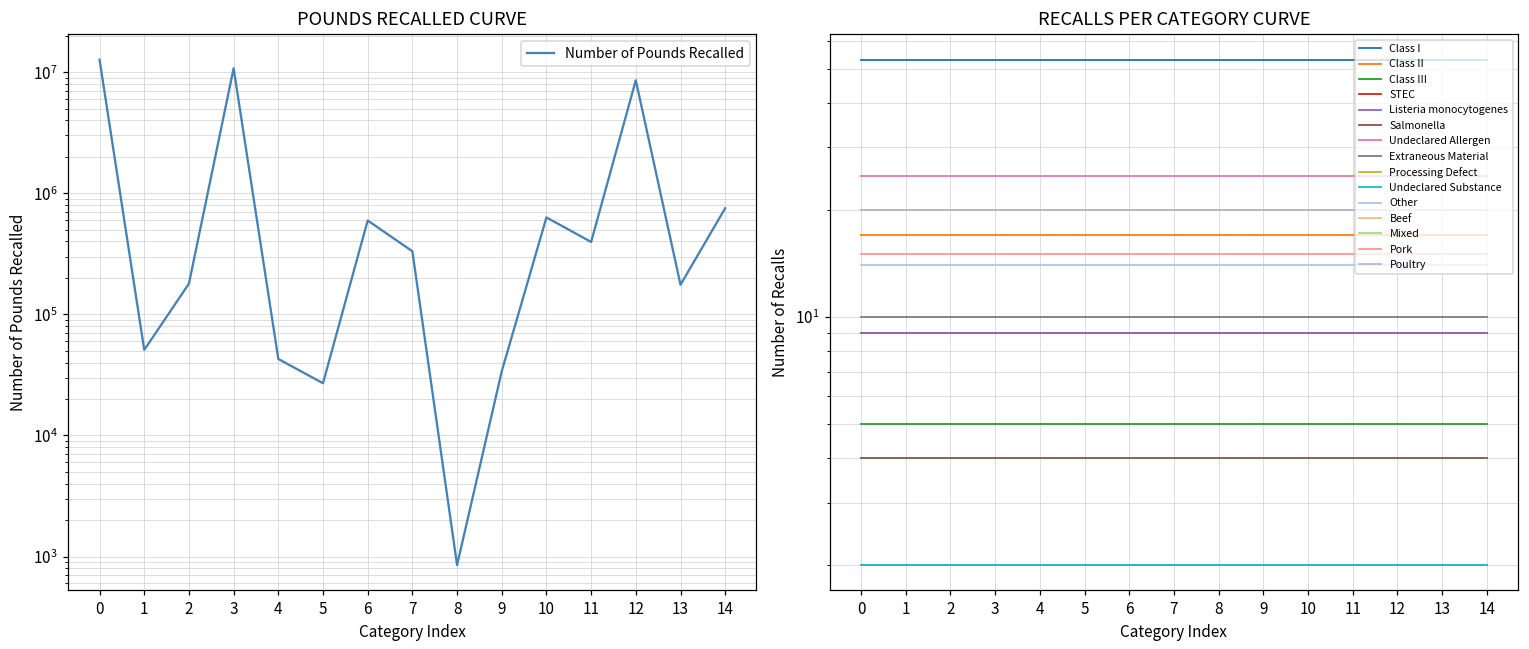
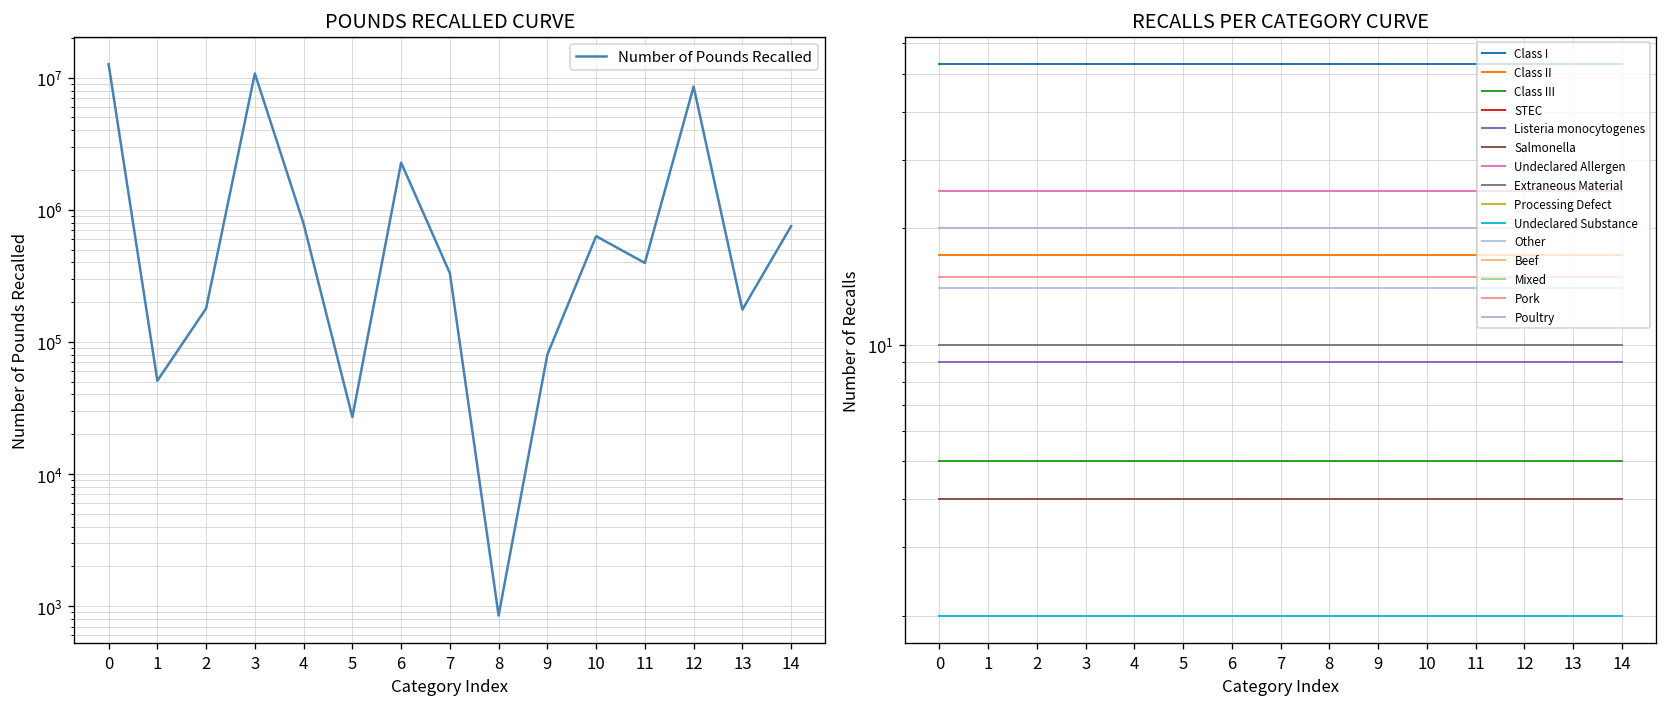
  {
    "POUNDS RECALLED CURVE": {
      "0": 13000000,
      "1": 50000,
      "2": 180000,
      "3": 11000000,
-     "4": 43000,
+     "4": 800000,
      "5": 27000,
-     "6": 600000,
+     "6": 2300000,
      "7": 330000,
      "8": 800,
-     "9": 34000,
+     "9": 80000,
      "10": 600000,
      "11": 400000,
      "12": 9000000,
      "13": 180000,
      "14": 800000
    }
  }
